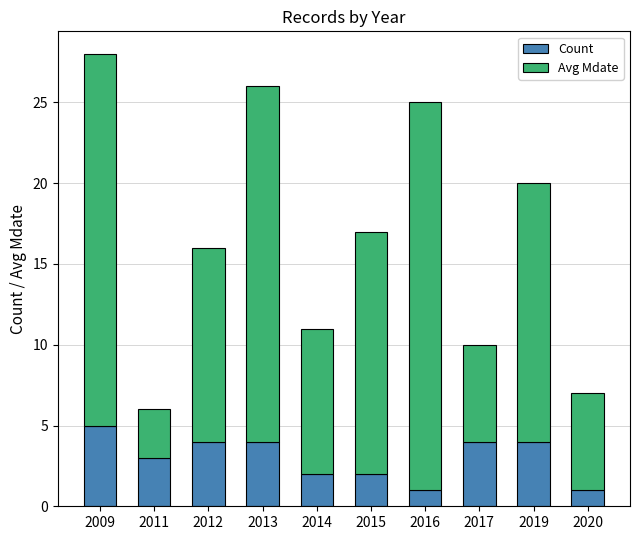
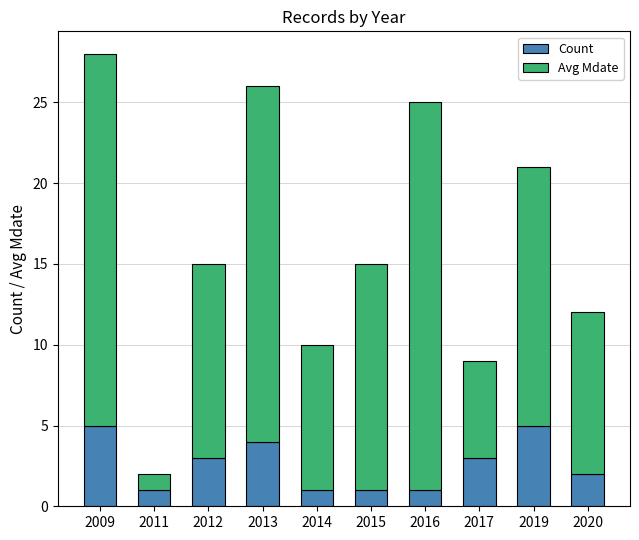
  {
    "Count": {
      "2009": 5,
-     "2011": 3,
-     "2012": 4,
+     "2011": 1,
+     "2012": 3,
      "2013": 4,
-     "2014": 2,
-     "2015": 2,
+     "2014": 1,
+     "2015": 1,
      "2016": 1,
-     "2017": 4,
-     "2019": 4,
-     "2020": 1
+     "2017": 3,
+     "2019": 5,
+     "2020": 2
    },
    "Avg Mdate": {
      "2009": 23,
-     "2011": 3,
+     "2011": 1,
      "2012": 12,
      "2013": 22,
      "2014": 9,
-     "2015": 15,
+     "2015": 14,
      "2016": 24,
      "2017": 6,
      "2019": 16,
-     "2020": 6
+     "2020": 10
    }
  }
